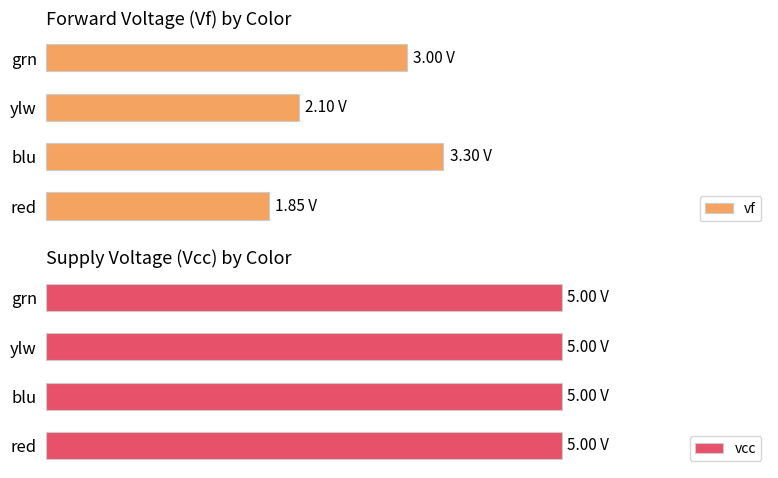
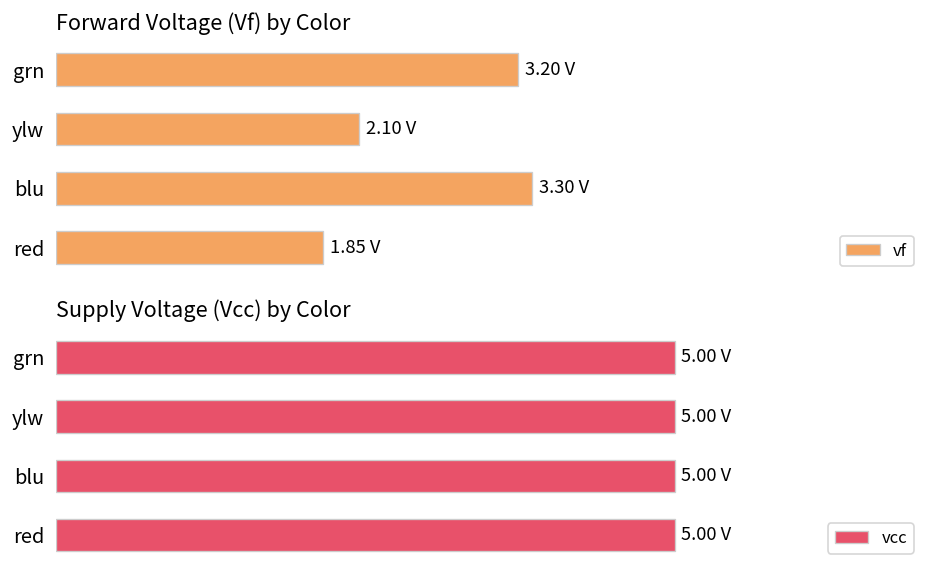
  {
    "Forward Voltage (Vf) by Color": {
-     "grn": 3.00,
+     "grn": 3.20,
      "ylw": 2.10,
      "blu": 3.30,
      "red": 1.85
    },
    "Supply Voltage (Vcc) by Color": {
      "grn": 5.00,
      "ylw": 5.00,
      "blu": 5.00,
      "red": 5.00
    }
  }
